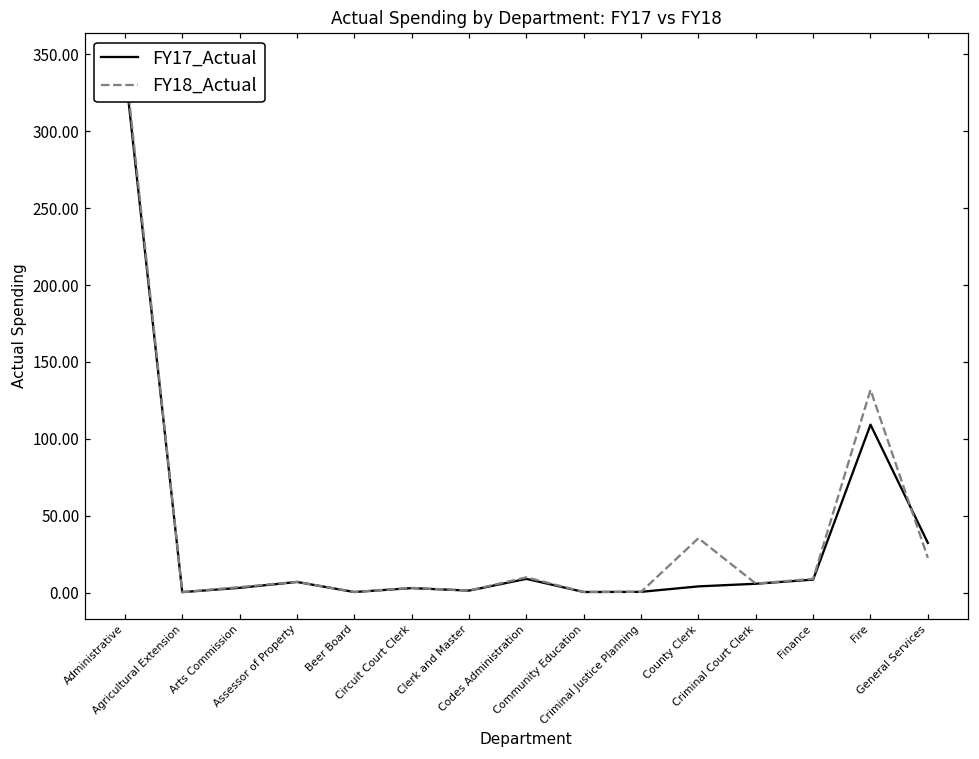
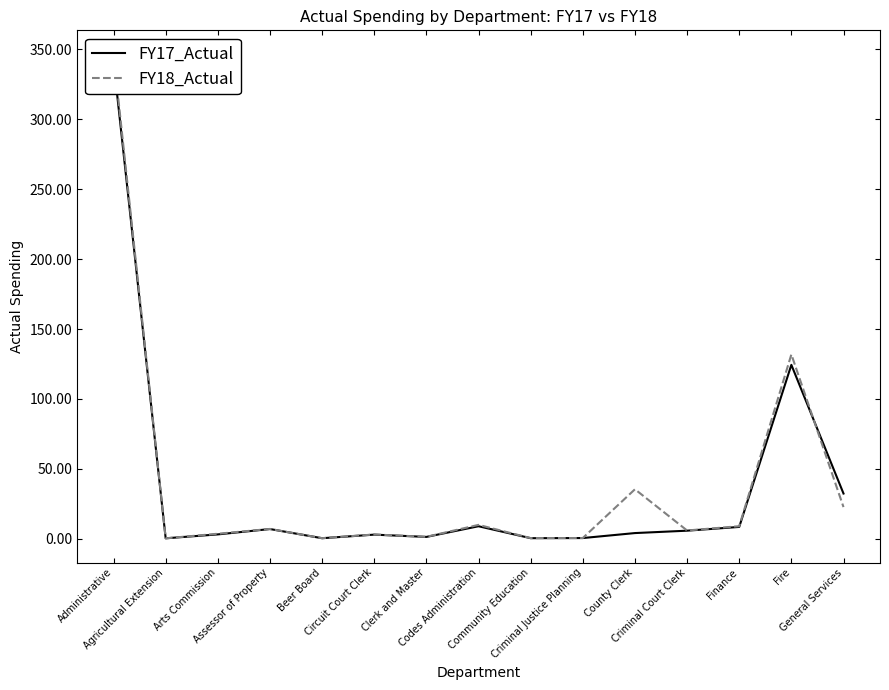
  {
    "FY17_Actual": {
      "County Clerk": 4,
-     "Fire": 109,
+     "Fire": 124,
      "General Services": 32
    },
    "FY18_Actual": {
      "County Clerk": 35,
      "Fire": 132,
      "General Services": 23
    }
  }
